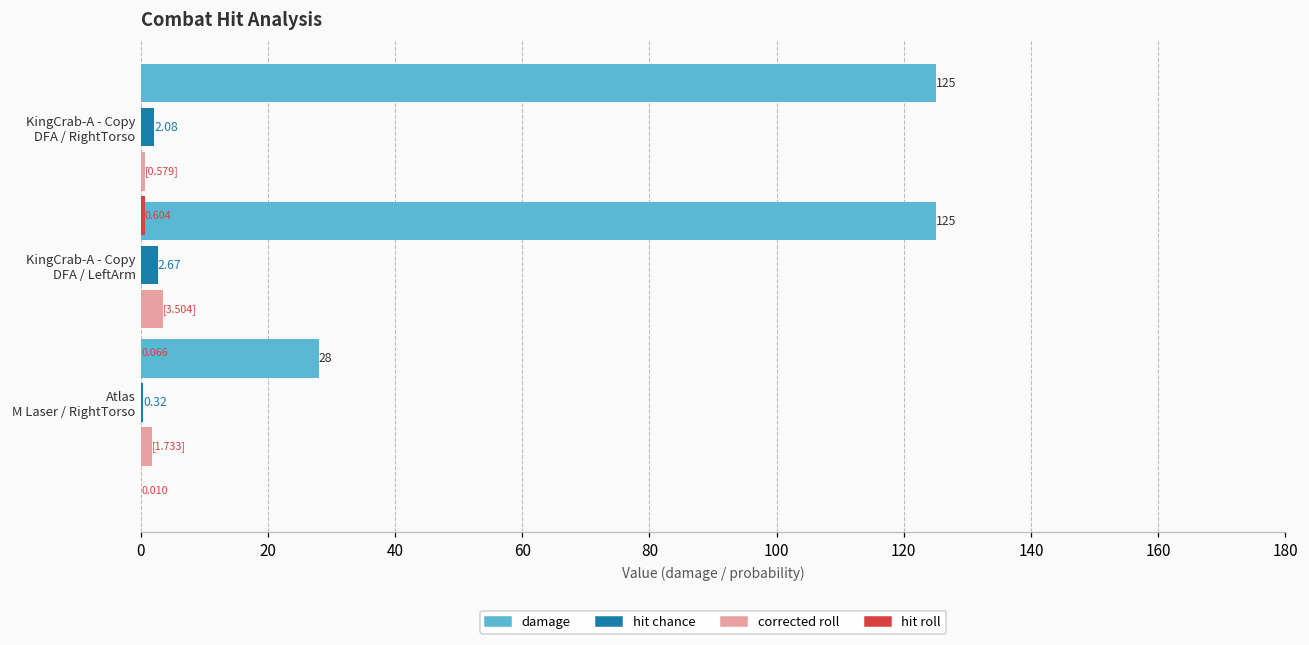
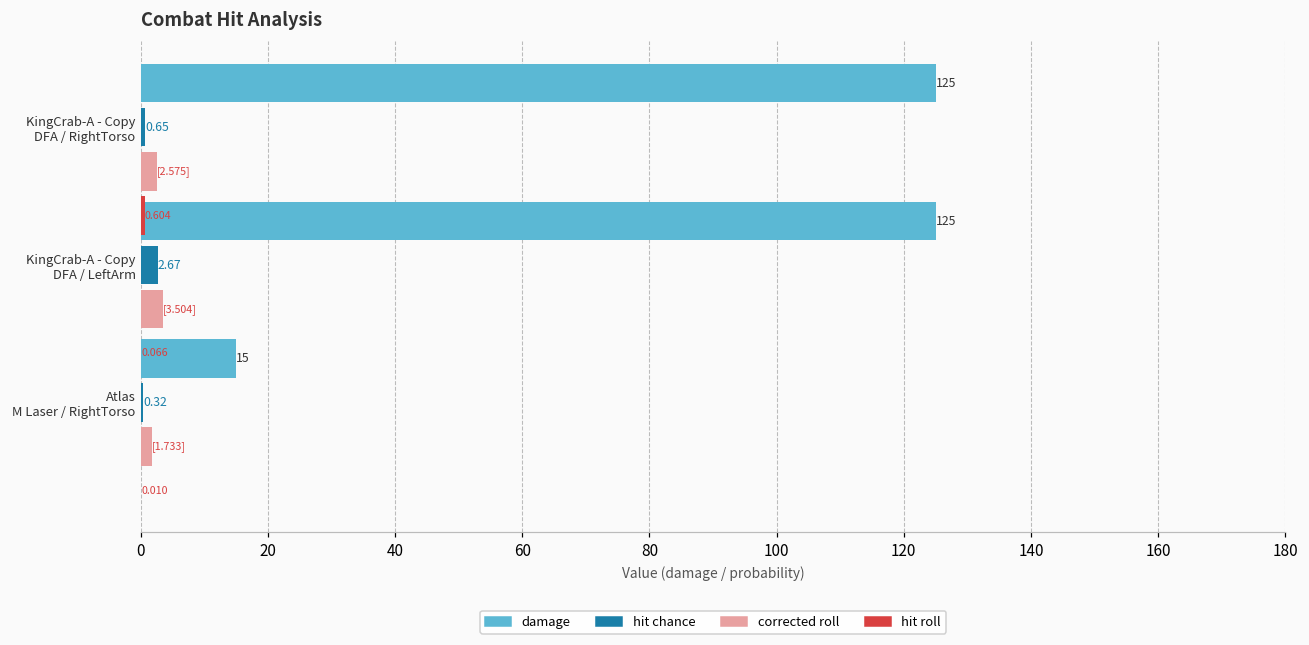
  {
    "damage": {
      "KingCrab-A - Copy DFA / RightTorso": "125",
      "KingCrab-A - Copy DFA / LeftArm": "125",
-     "Atlas M Laser / RightTorso": "28"
+     "Atlas M Laser / RightTorso": "15"
    },
    "hit chance": {
-     "KingCrab-A - Copy DFA / RightTorso": "2.08",
+     "KingCrab-A - Copy DFA / RightTorso": "0.65",
      "KingCrab-A - Copy DFA / LeftArm": "2.67",
      "Atlas M Laser / RightTorso": "0.32"
    },
    "corrected roll": {
-     "KingCrab-A - Copy DFA / RightTorso": "0.579]",
+     "KingCrab-A - Copy DFA / RightTorso": "2.575]",
      "KingCrab-A - Copy DFA / LeftArm": "3.504]",
      "Atlas M Laser / RightTorso": "1.733]"
    }
  }
